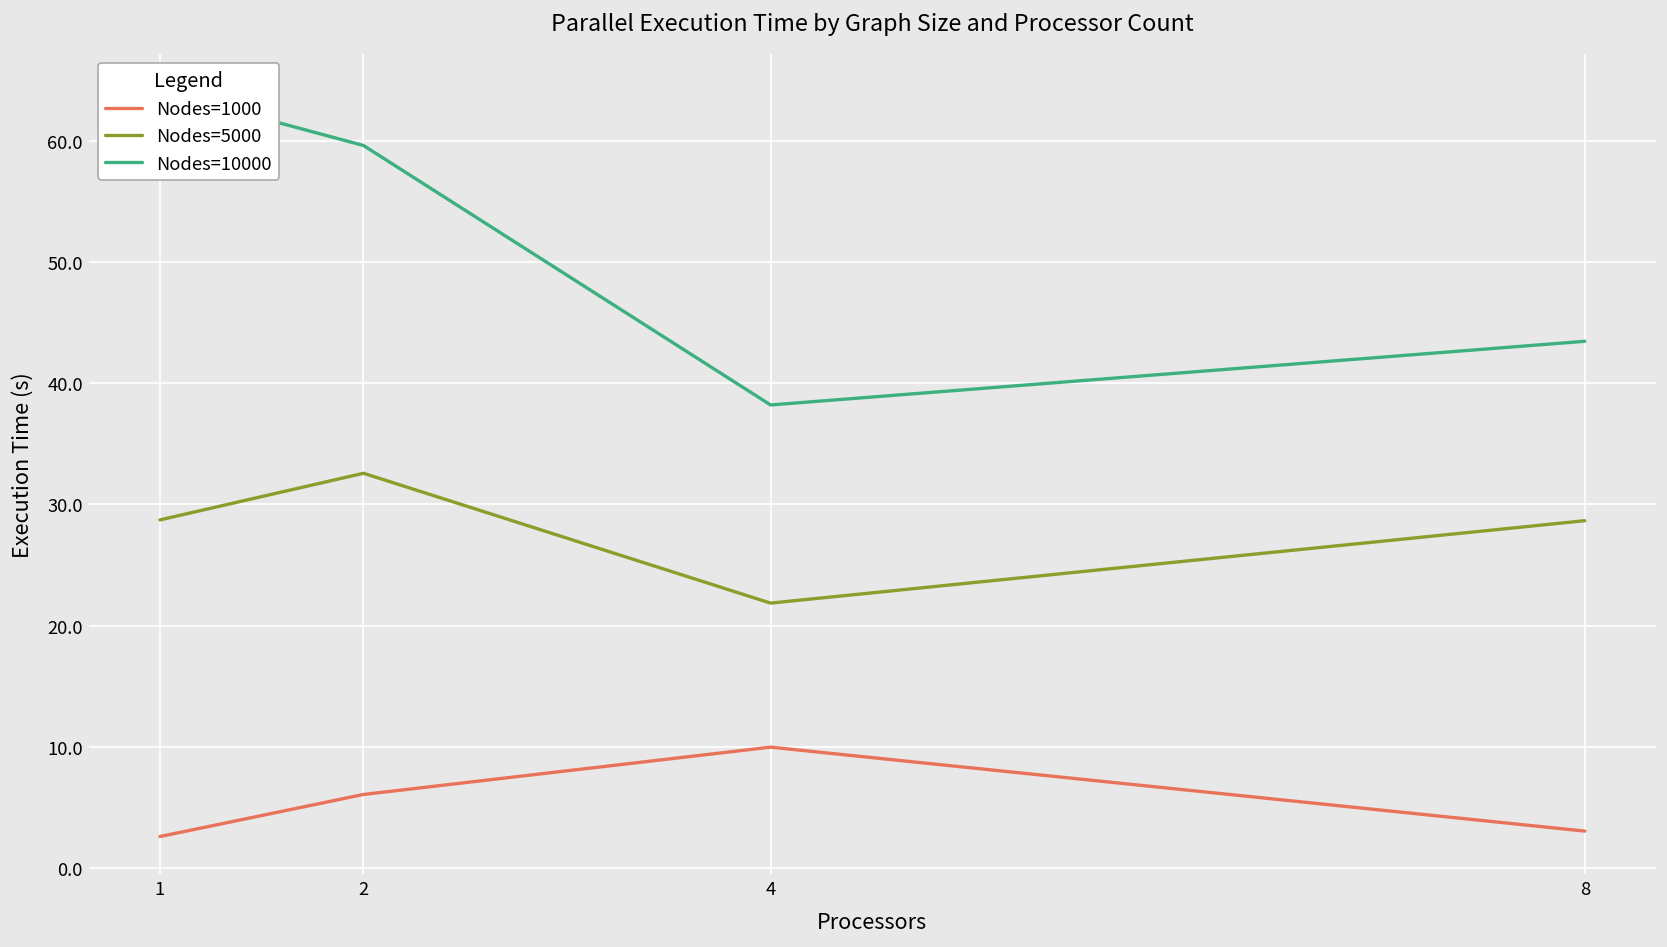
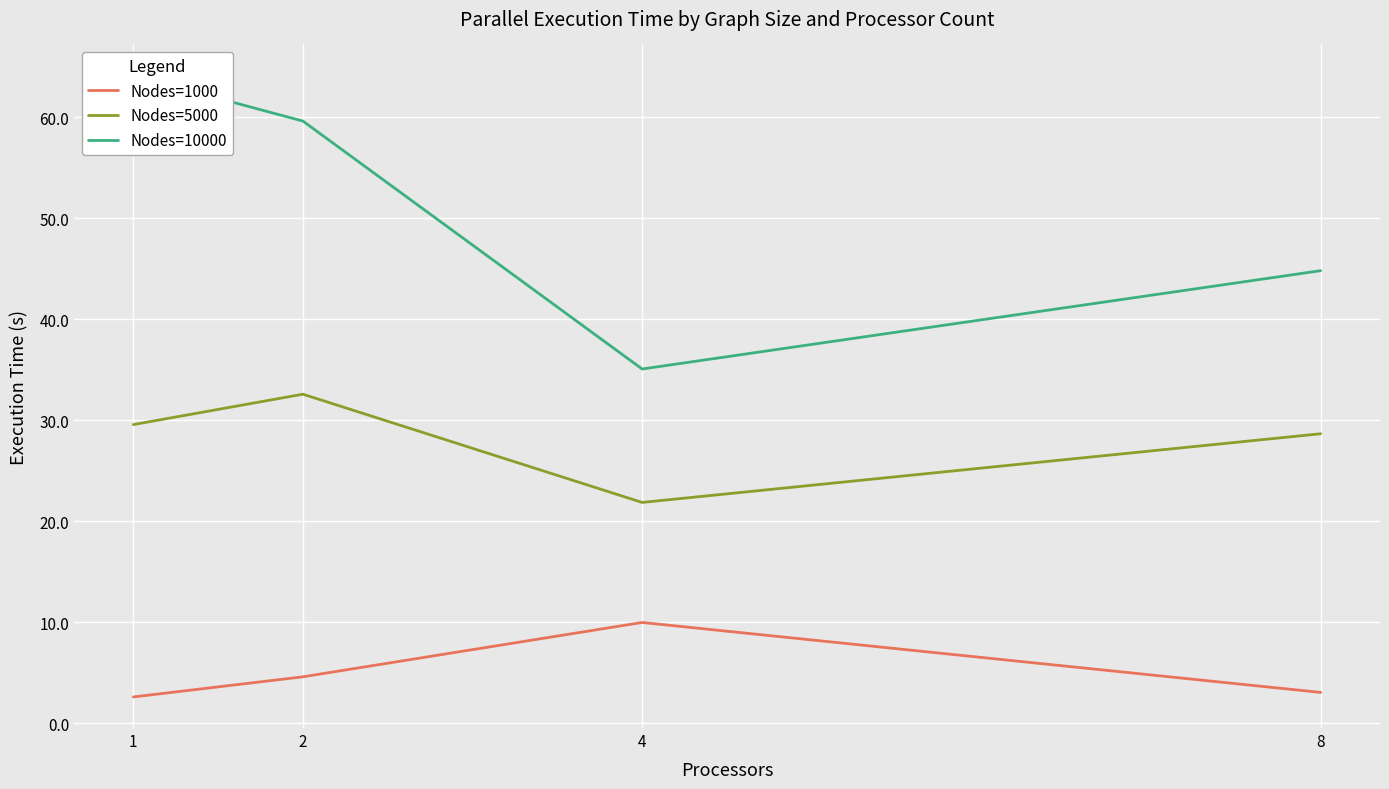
  {
    "Nodes=1000": {
      "1": 2.6,
-     "2": 6.1,
+     "2": 4.6,
      "4": 10.0,
      "8": 3.0
    },
    "Nodes=5000": {
-     "1": 28.7,
+     "1": 29.6,
      "2": 32.6,
      "4": 21.9,
      "8": 28.7
    },
    "Nodes=10000": {
      "2": 59.6,
-     "4": 38.2,
-     "8": 43.5
+     "4": 35.1,
+     "8": 44.8
    }
  }
